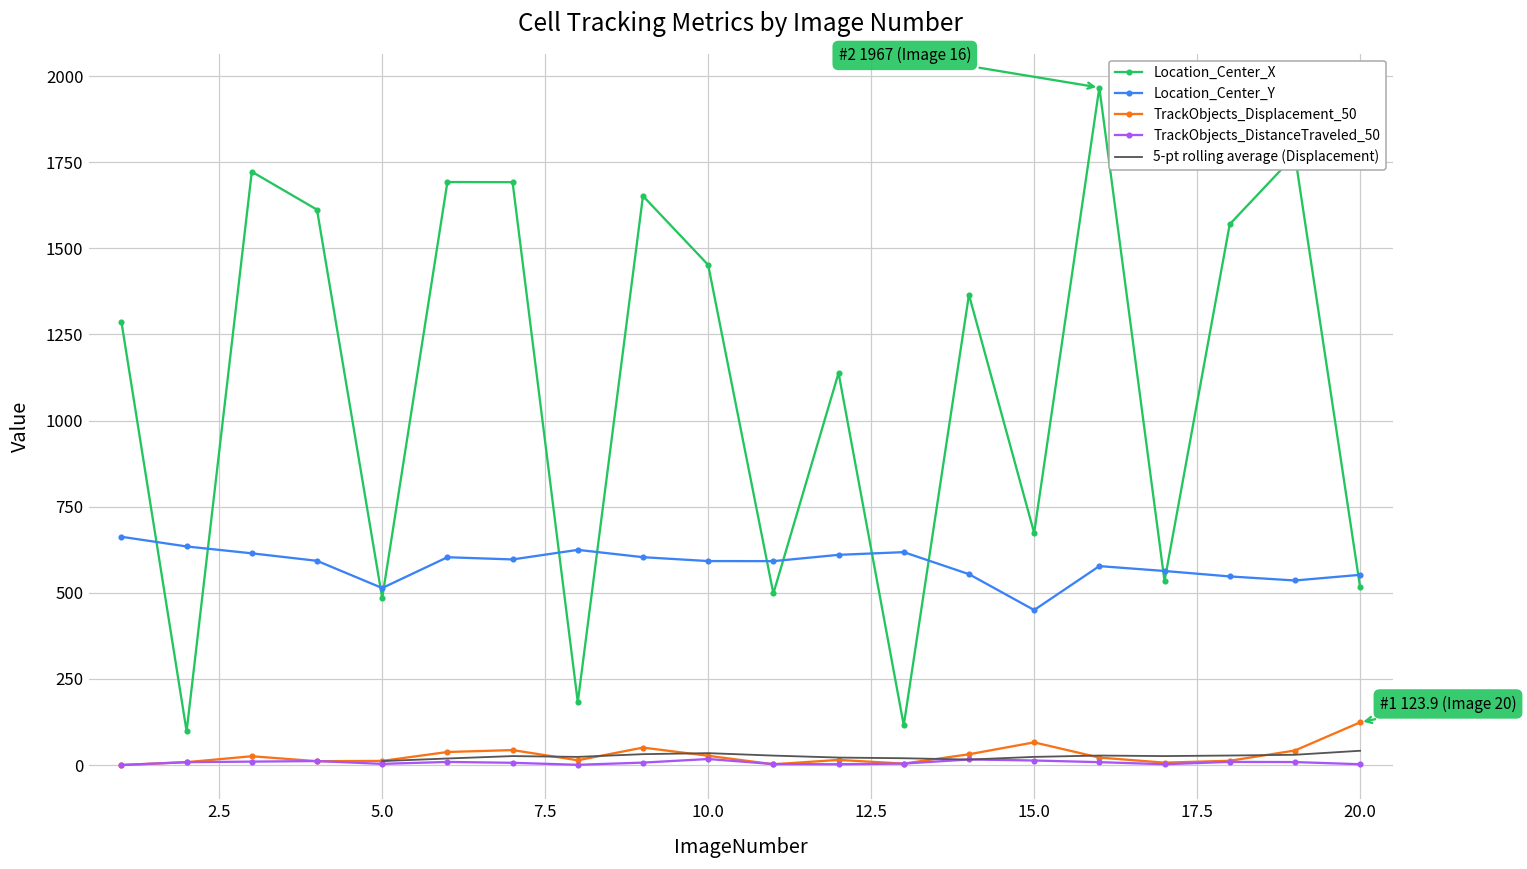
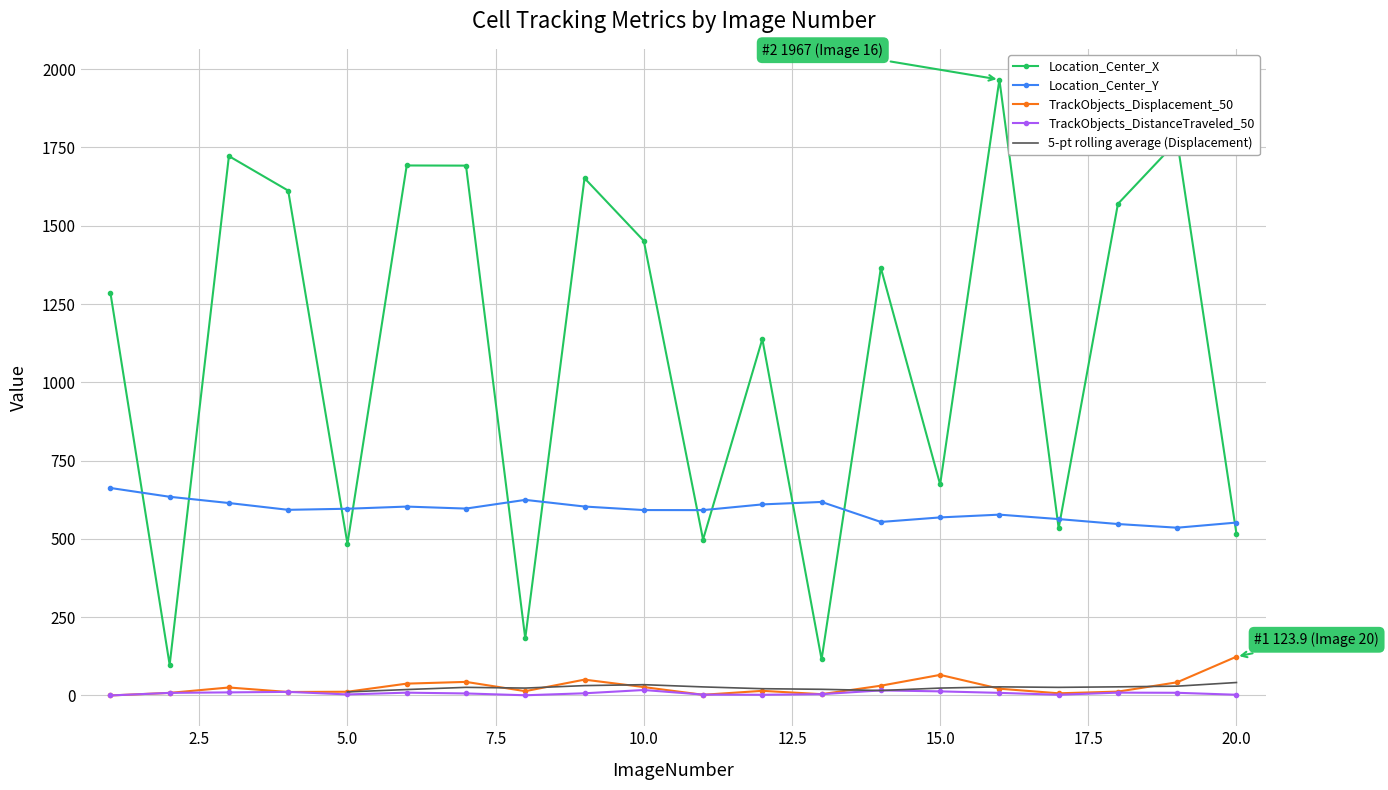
  {
    "Location_Center_X": {
      "5.0": 480,
      "10.0": 1450,
      "15.0": 670,
      "20.0": 520
    },
    "Location_Center_Y": {
-     "5.0": 510,
+     "5.0": 600,
      "10.0": 590,
-     "15.0": 450,
+     "15.0": 570,
      "20.0": 550
    },
    "TrackObjects_Displacement_50": {
      "15.0": 70
    },
    "TrackObjects_DistanceTraveled_50": {
      "10.0": 20,
      "15.0": 10,
      "20.0": 0
    },
    "5-pt rolling average (Displacement)": {
      "15.0": 20,
      "20.0": 40
    }
  }
